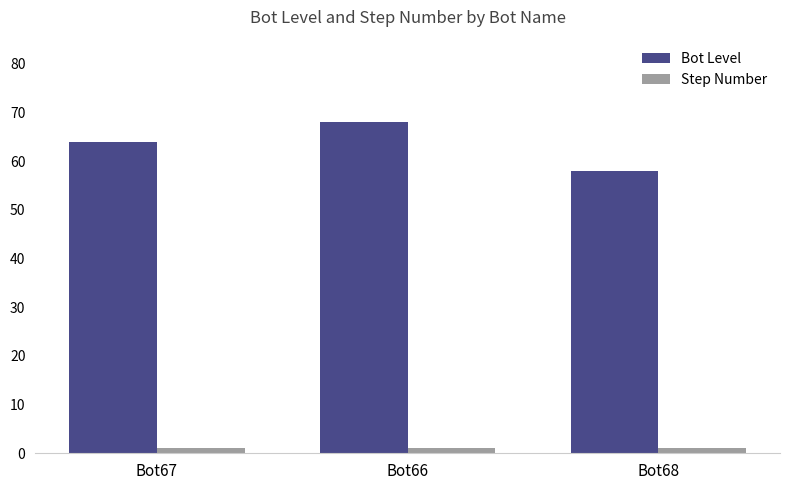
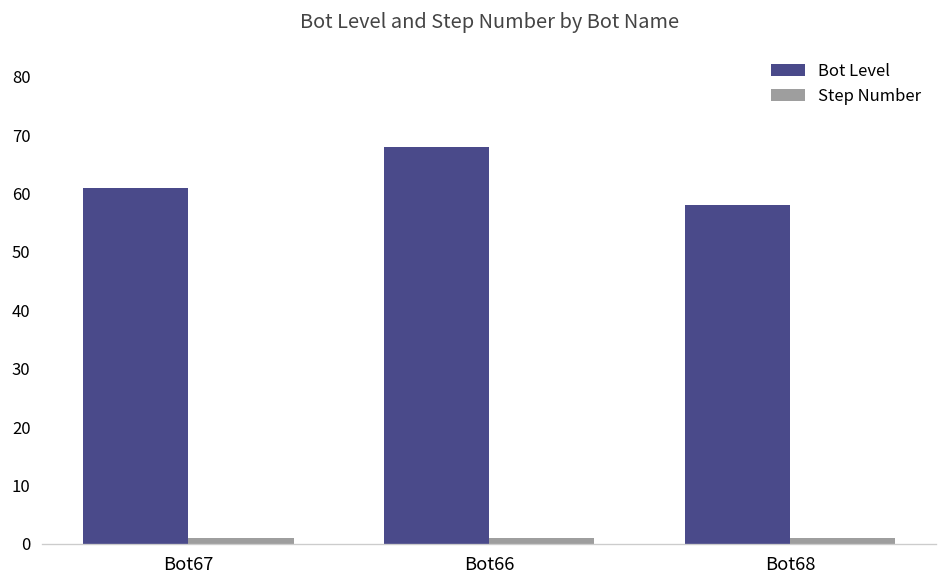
  {
    "Bot Level": {
-     "Bot67": 64,
+     "Bot67": 61,
      "Bot66": 68,
      "Bot68": 58
    },
    "Step Number": {
      "Bot67": 1,
      "Bot66": 1,
      "Bot68": 1
    }
  }
